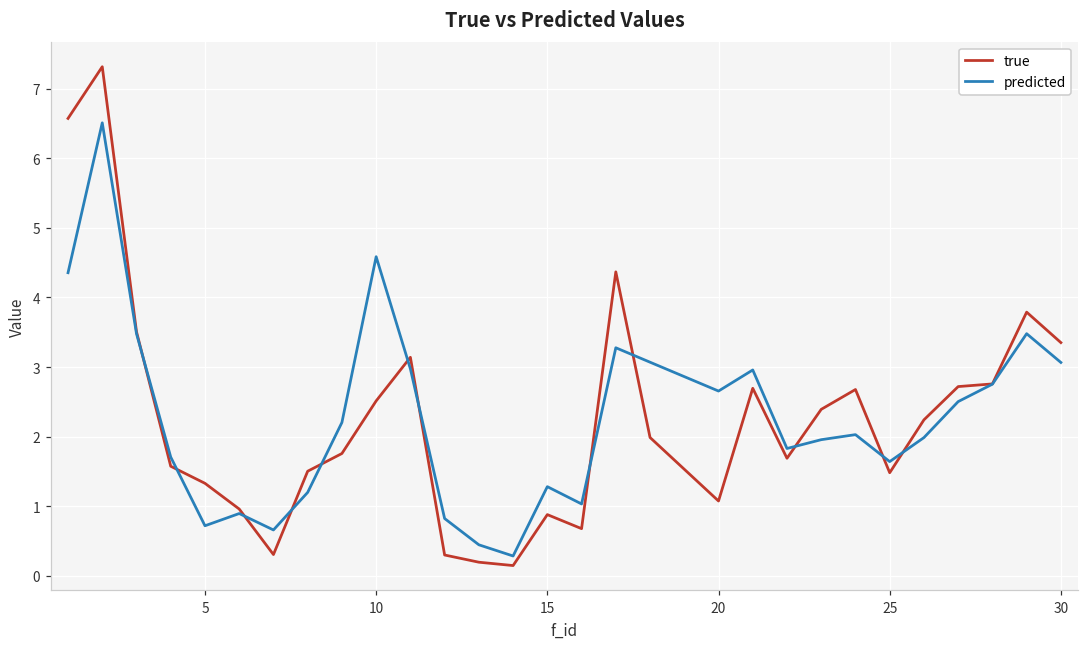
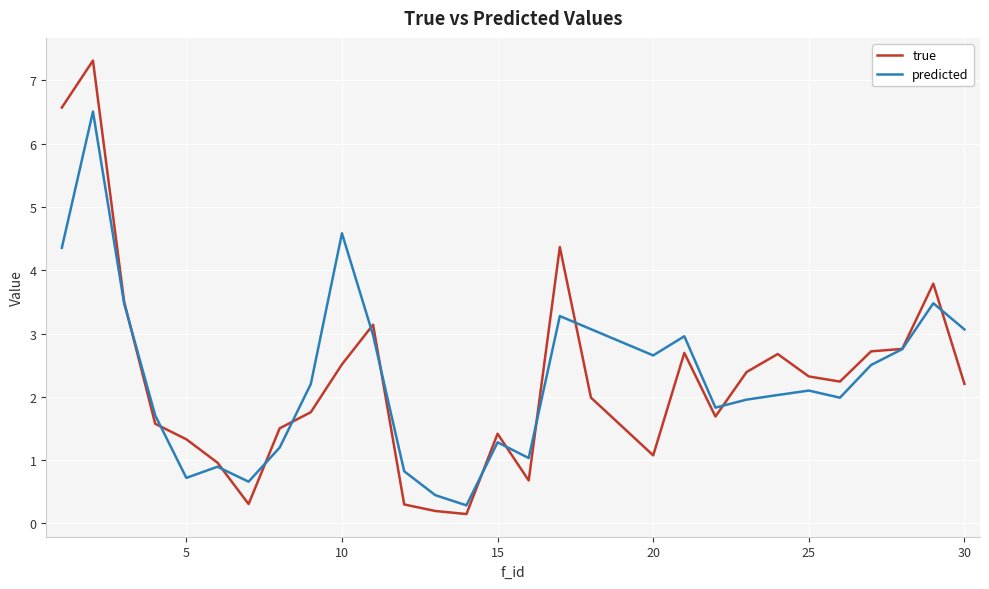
  {
    "true": {
      "5": 1.3,
      "10": 2.5,
-     "15": 0.9,
+     "15": 1.4,
      "20": 1.1,
-     "25": 1.5,
-     "30": 3.4
+     "25": 2.3,
+     "30": 2.2
    },
    "predicted": {
      "5": 0.7,
      "10": 4.6,
      "15": 1.3,
      "20": 2.7,
-     "25": 1.6,
+     "25": 2.1,
      "30": 3.1
    }
  }
